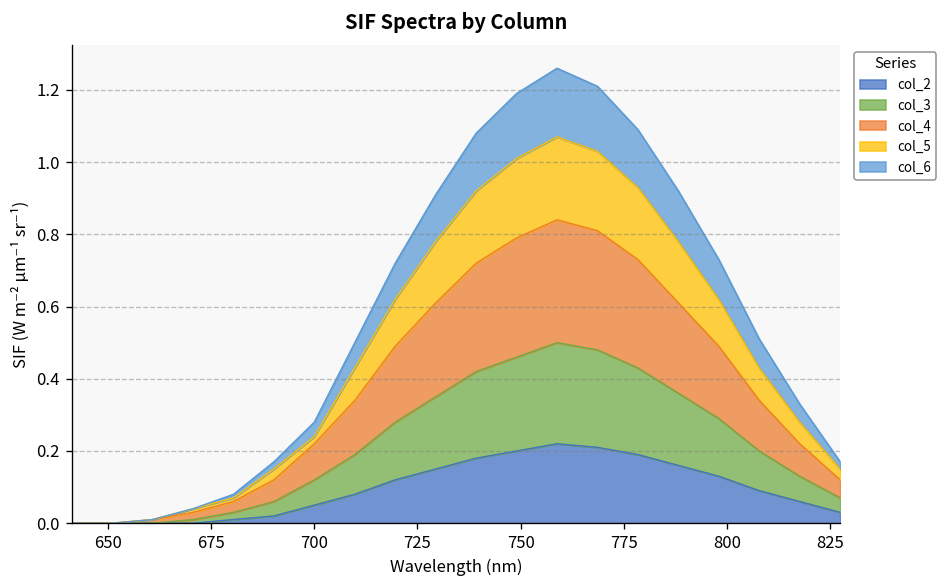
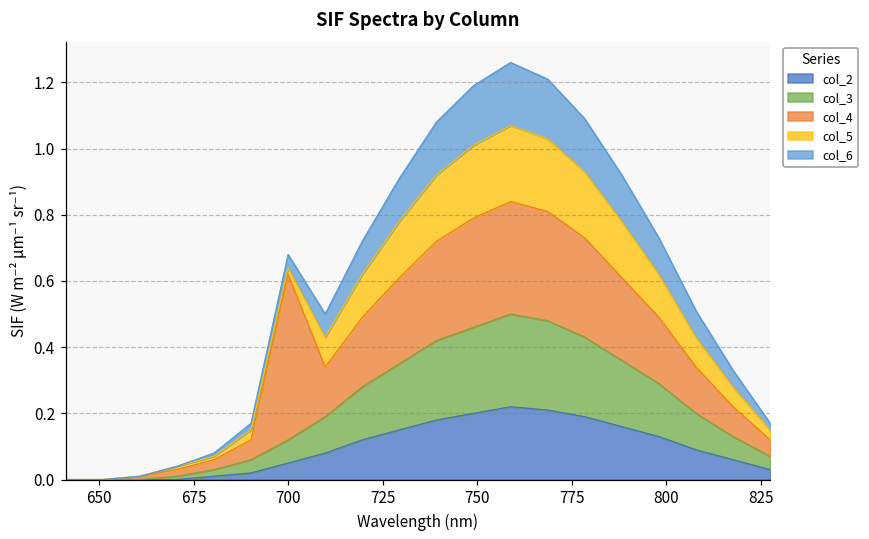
  {
    "col_3": {
      "700": 0.07
    },
    "col_4": {
-     "700": 0.1
+     "700": 0.5
    },
    "col_5": {
      "700": 0.02
    }
  }
